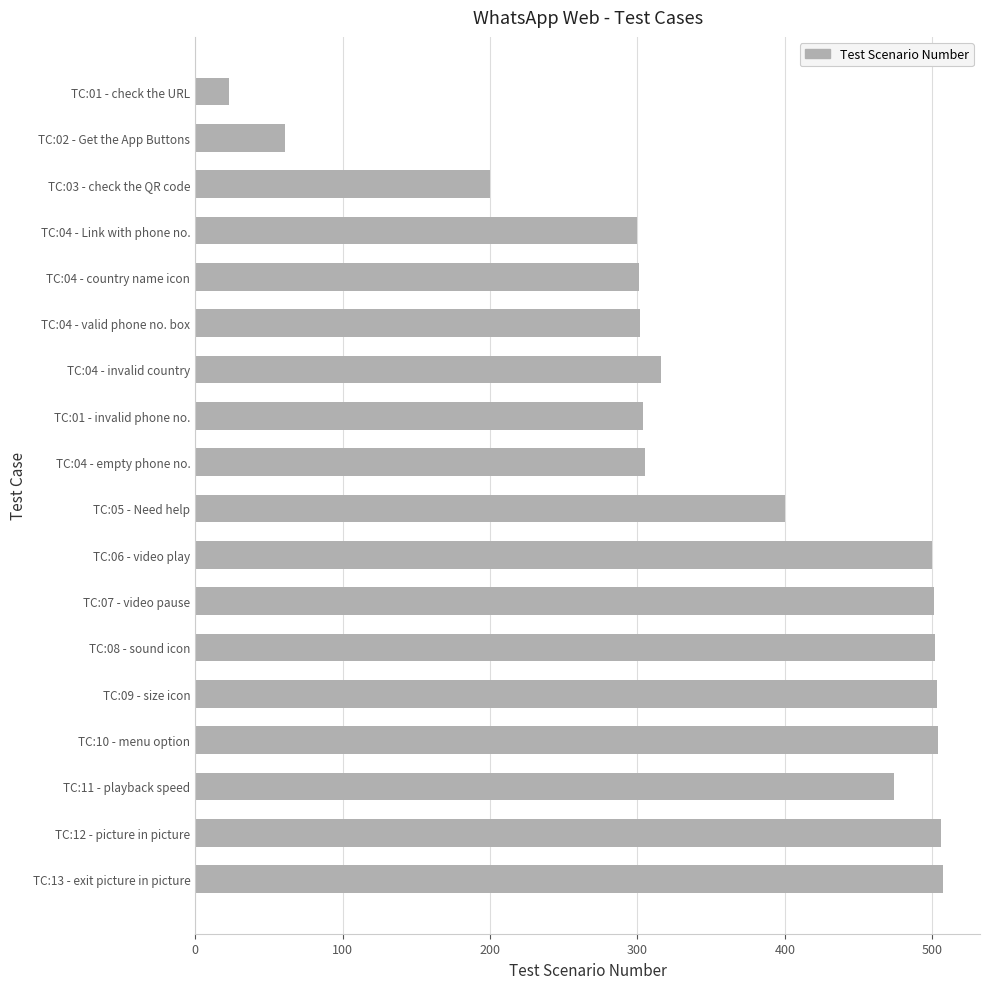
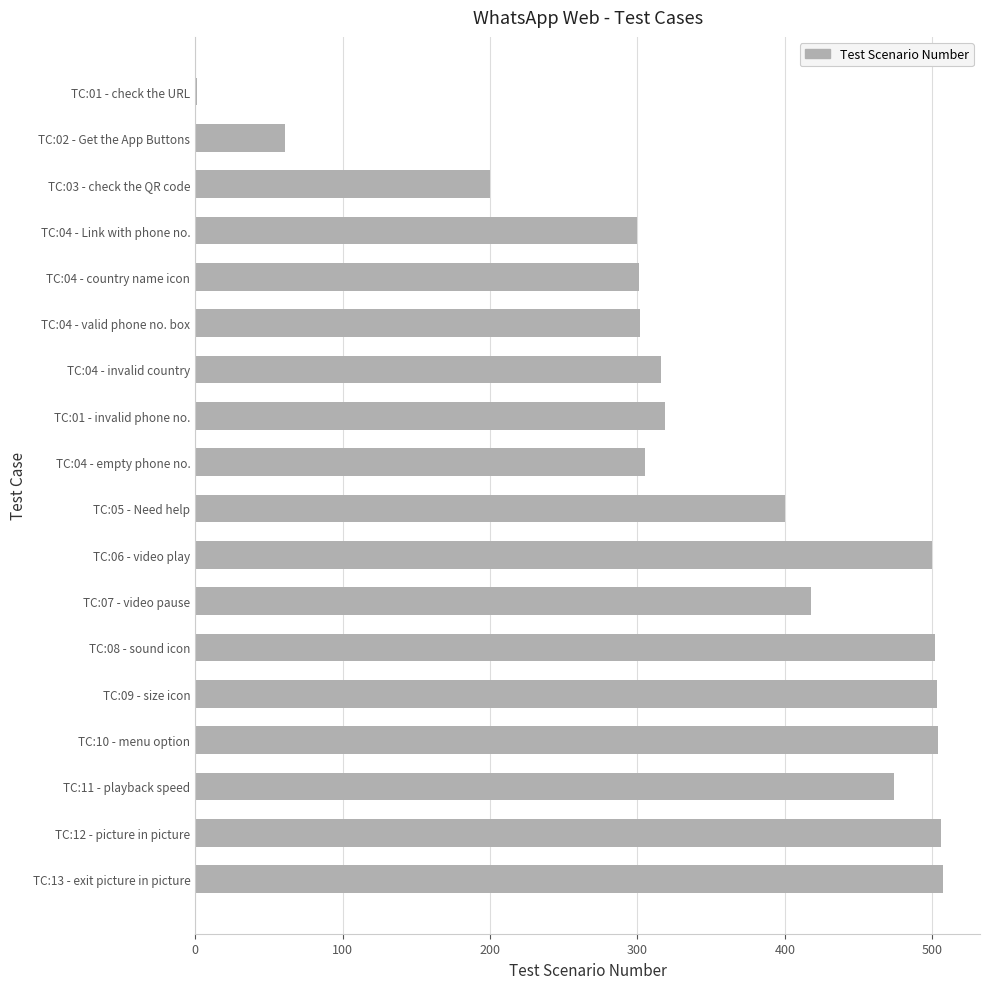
  {
-   "TC:01 - check the URL": 23,
+   "TC:01 - check the URL": 1,
    "TC:02 - Get the App Buttons": 61,
    "TC:03 - check the QR code": 200,
    "TC:04 - Link with phone no.": 300,
    "TC:04 - country name icon": 301,
    "TC:04 - valid phone no. box": 302,
    "TC:04 - invalid country": 316,
-   "TC:01 - invalid phone no.": 304,
+   "TC:01 - invalid phone no.": 319,
    "TC:04 - empty phone no.": 305,
    "TC:05 - Need help": 400,
    "TC:06 - video play": 500,
-   "TC:07 - video pause": 501,
+   "TC:07 - video pause": 418,
    "TC:08 - sound icon": 502,
    "TC:09 - size icon": 503,
    "TC:10 - menu option": 504,
    "TC:11 - playback speed": 474,
    "TC:12 - picture in picture": 506,
    "TC:13 - exit picture in picture": 507
  }
